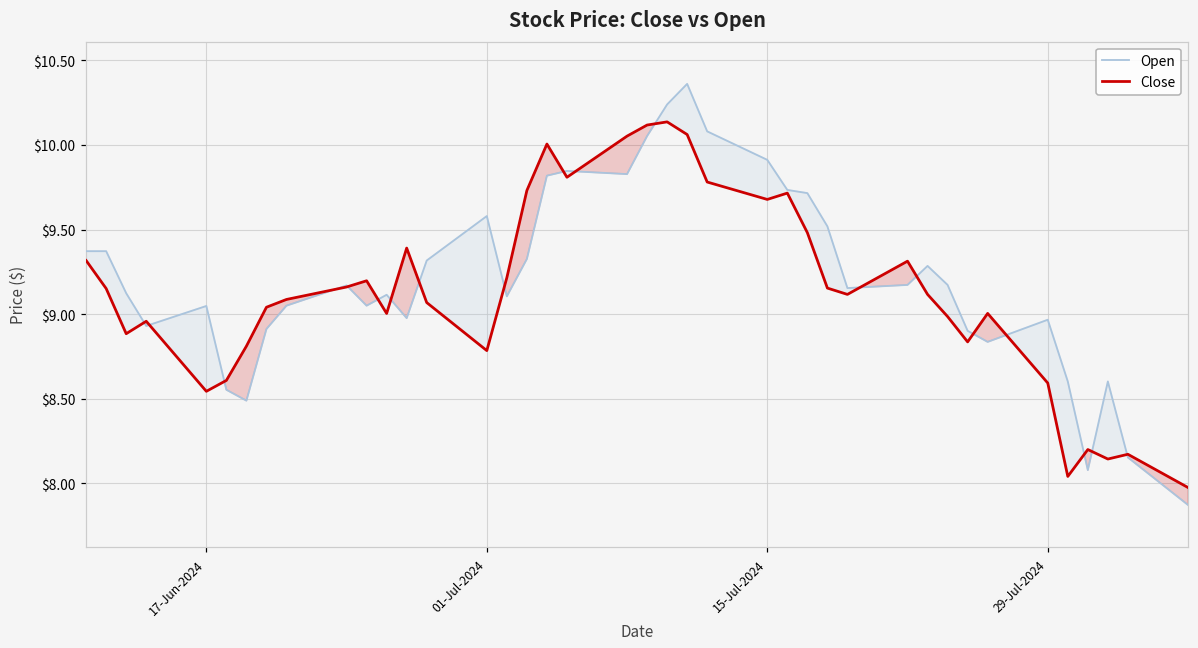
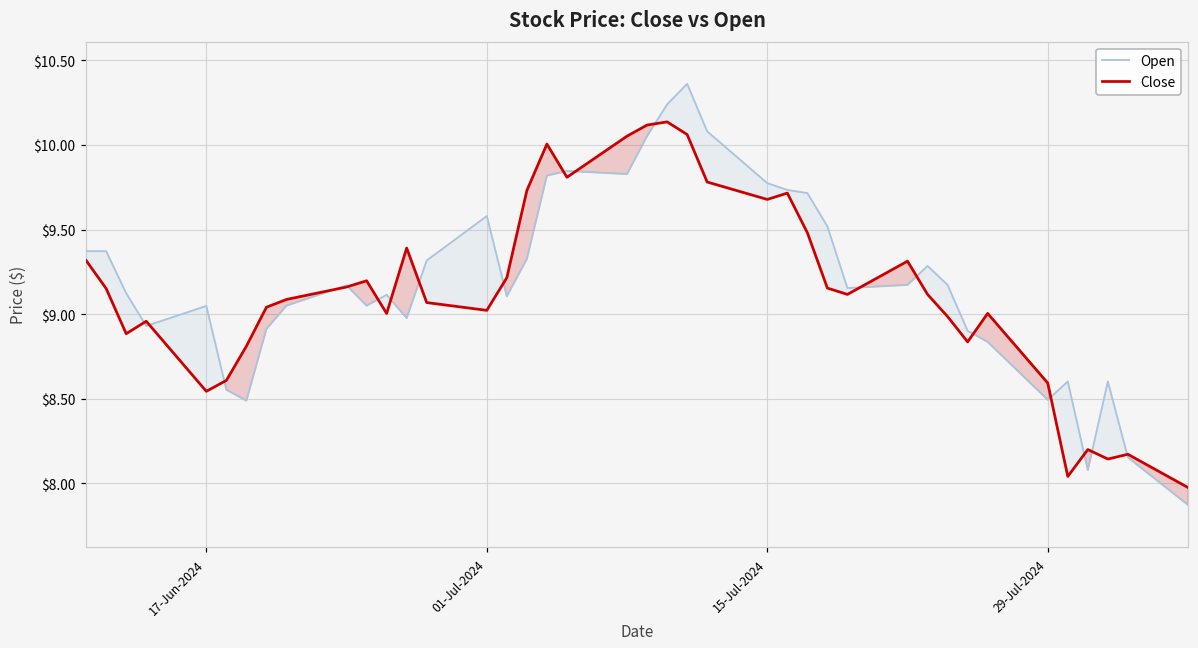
  {
    "Open": {
      "17-Jun-2024": "$9.05",
      "01-Jul-2024": "$9.58",
-     "15-Jul-2024": "$9.91",
-     "29-Jul-2024": "$8.97"
+     "15-Jul-2024": "$9.77",
+     "29-Jul-2024": "$8.49"
    },
    "Close": {
      "17-Jun-2024": "$8.54",
-     "01-Jul-2024": "$8.78",
+     "01-Jul-2024": "$9.02",
      "15-Jul-2024": "$9.68",
      "29-Jul-2024": "$8.59"
    }
  }
